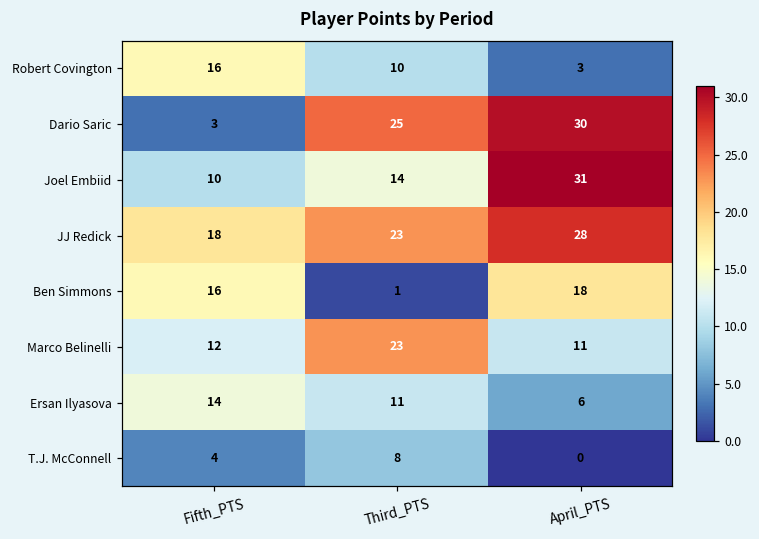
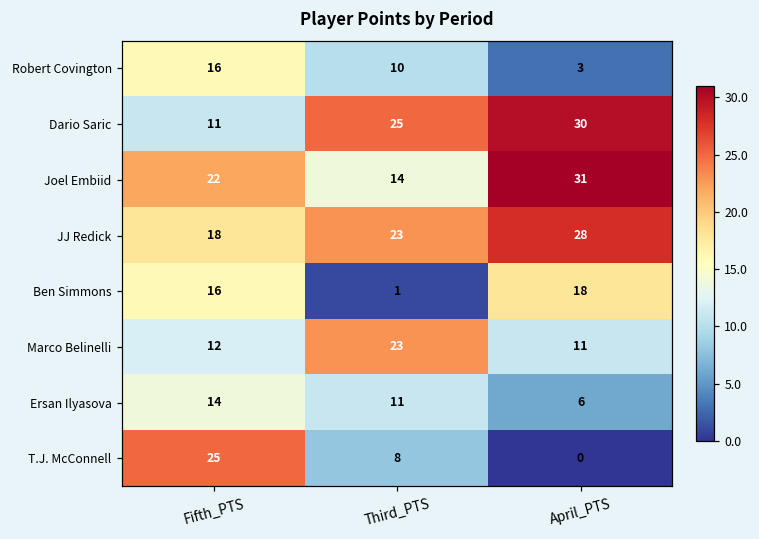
  {
    "Robert Covington": {
      "Fifth_PTS": 16,
      "Third_PTS": 10,
      "April_PTS": 3
    },
    "Dario Saric": {
-     "Fifth_PTS": 3,
+     "Fifth_PTS": 11,
      "Third_PTS": 25,
      "April_PTS": 30
    },
    "Joel Embiid": {
-     "Fifth_PTS": 10,
+     "Fifth_PTS": 22,
      "Third_PTS": 14,
      "April_PTS": 31
    },
    "JJ Redick": {
      "Fifth_PTS": 18,
      "Third_PTS": 23,
      "April_PTS": 28
    },
    "Ben Simmons": {
      "Fifth_PTS": 16,
      "Third_PTS": 1,
      "April_PTS": 18
    },
    "Marco Belinelli": {
      "Fifth_PTS": 12,
      "Third_PTS": 23,
      "April_PTS": 11
    },
    "Ersan Ilyasova": {
      "Fifth_PTS": 14,
      "Third_PTS": 11,
      "April_PTS": 6
    },
    "T.J. McConnell": {
-     "Fifth_PTS": 4,
+     "Fifth_PTS": 25,
      "Third_PTS": 8,
      "April_PTS": 0
    }
  }
